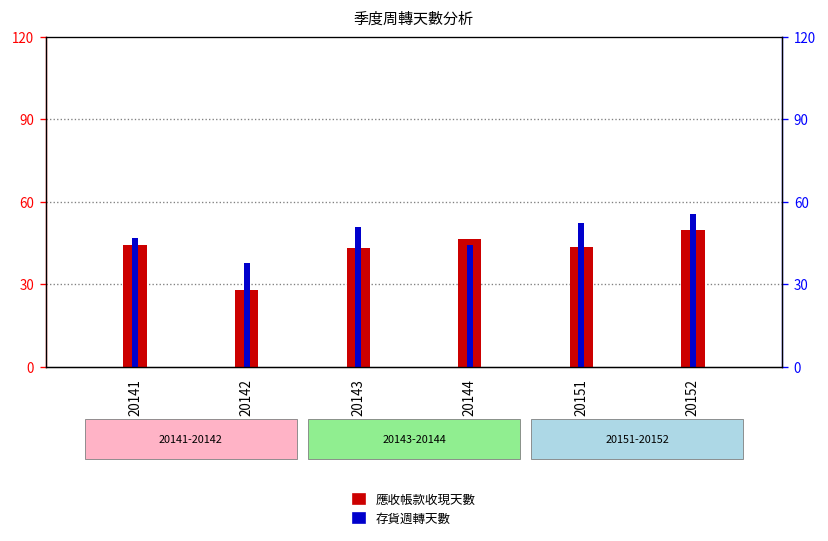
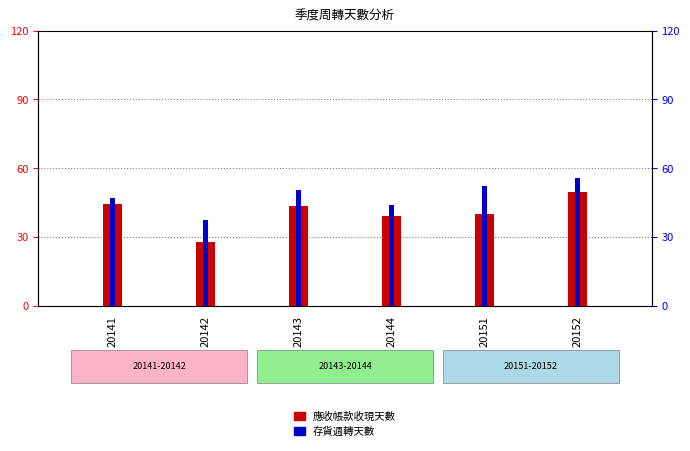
  {
    "應收帳款收現天數": {
-     "20144": 46,
-     "20151": 43
+     "20144": 39,
+     "20151": 40
    },
    "存貨週轉天數": {
      "20141": 47,
      "20142": 38,
      "20143": 51,
      "20151": 52,
      "20152": 56
    }
  }
